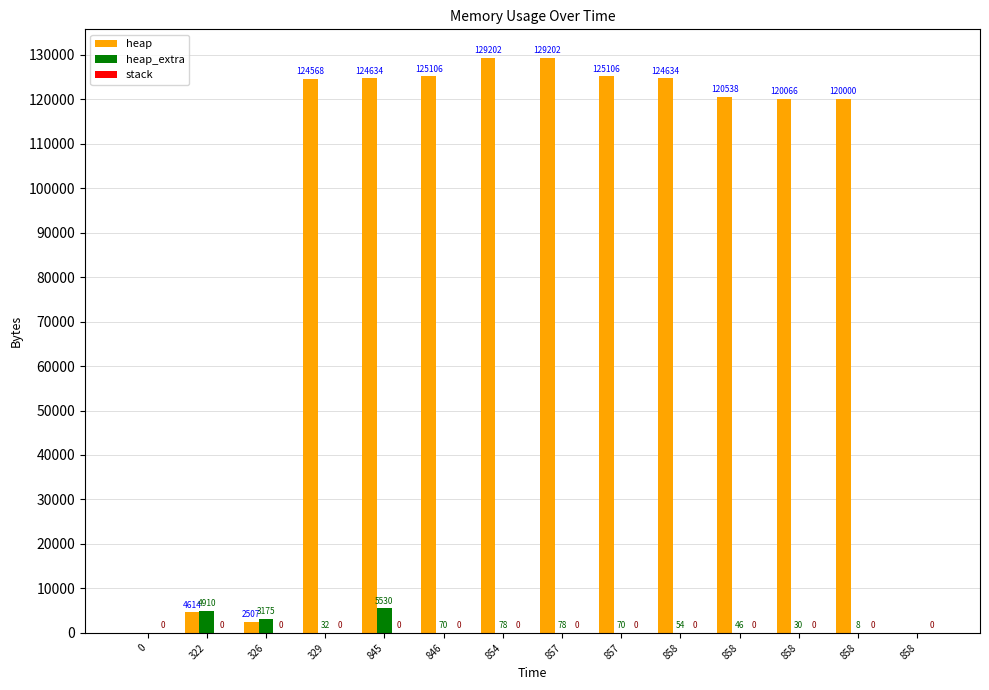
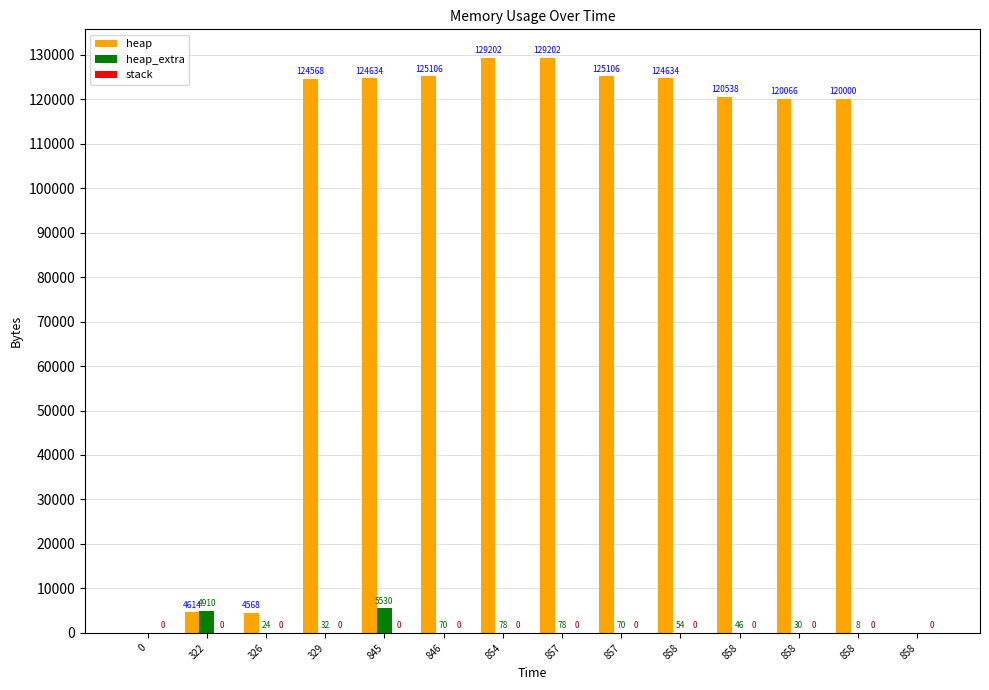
  {
    "heap": {
-     "326": 2507,
+     "326": 4568,
      "329": 124568,
      "845": 124634,
      "846": 125106,
      "854": 129202
    },
    "heap_extra": {
-     "326": 3175,
+     "326": 24,
      "329": 32,
      "845": 5530,
      "846": 70,
      "854": 78
    },
    "stack": {
      "0": 0,
      "322": 0,
      "326": 0,
      "329": 0,
      "845": 0,
      "846": 0,
      "854": 0
    }
  }
